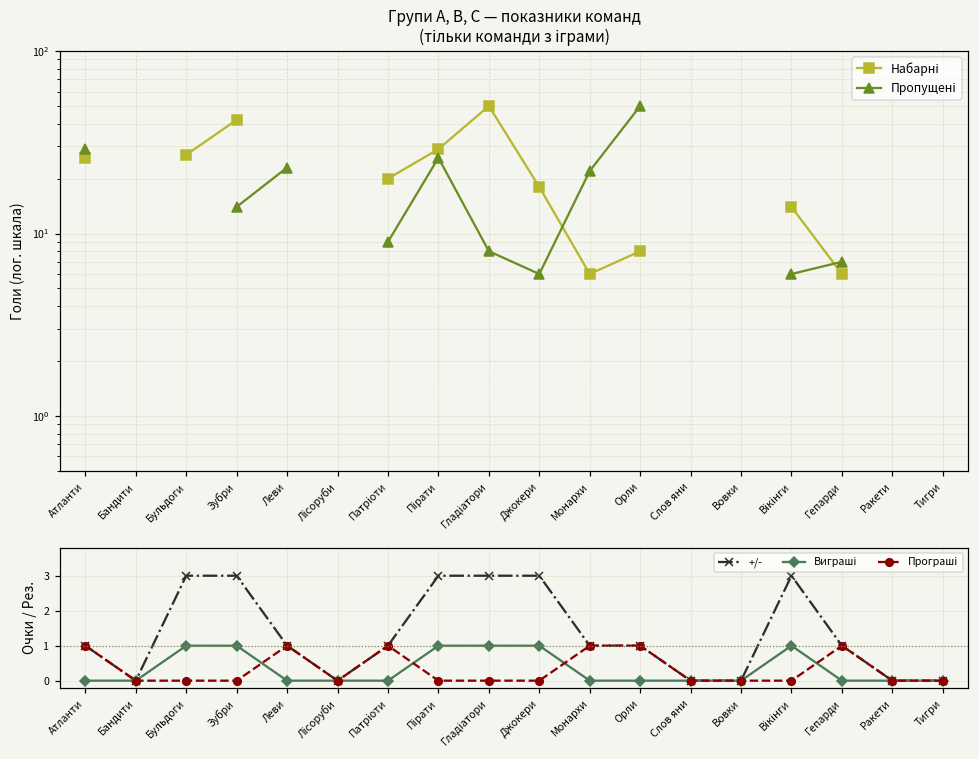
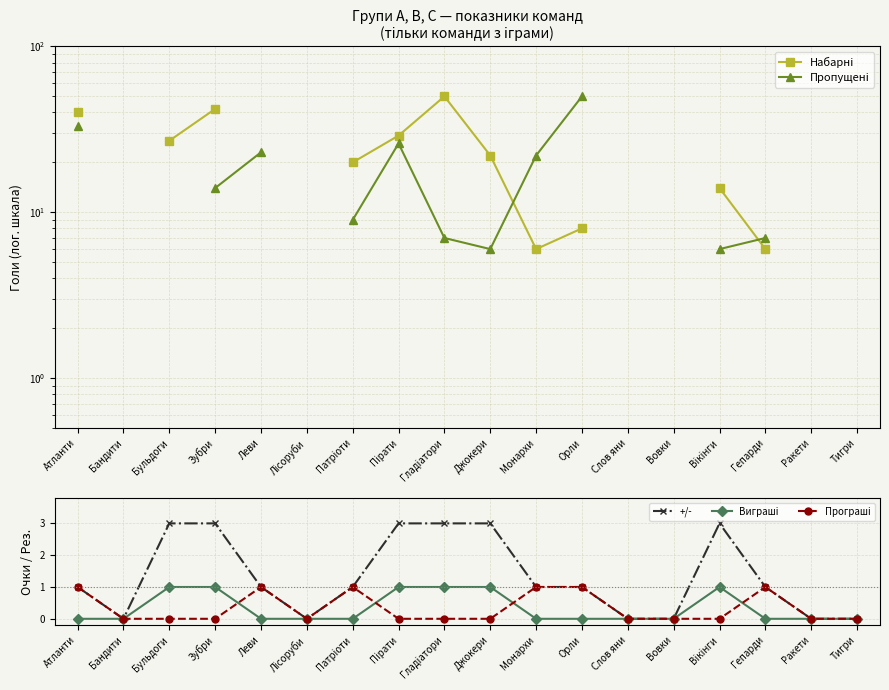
  {
    "Групи А, B, C — показники команд (тільки команди з іграми)": {
      "Набарні": {
-       "Атланти": 26,
+       "Атланти": 40,
        "Бульдоги": 27,
        "Зубри": 42,
        "Патріоти": 20,
        "Пірати": 29,
        "Гладіатори": 50,
-       "Джокери": 18,
+       "Джокери": 22,
        "Монархи": 6,
        "Орли": 8,
        "Вікінги": 14,
        "Гепарди": 6
      },
      "Пропущені": {
-       "Атланти": 29,
+       "Атланти": 33,
        "Зубри": 14,
        "Леви": 23,
        "Патріоти": 9,
        "Пірати": 26,
-       "Гладіатори": 8,
+       "Гладіатори": 7,
        "Джокери": 6,
        "Монархи": 22,
        "Орли": 50,
        "Вікінги": 6,
        "Гепарди": 7
      }
    }
  }
